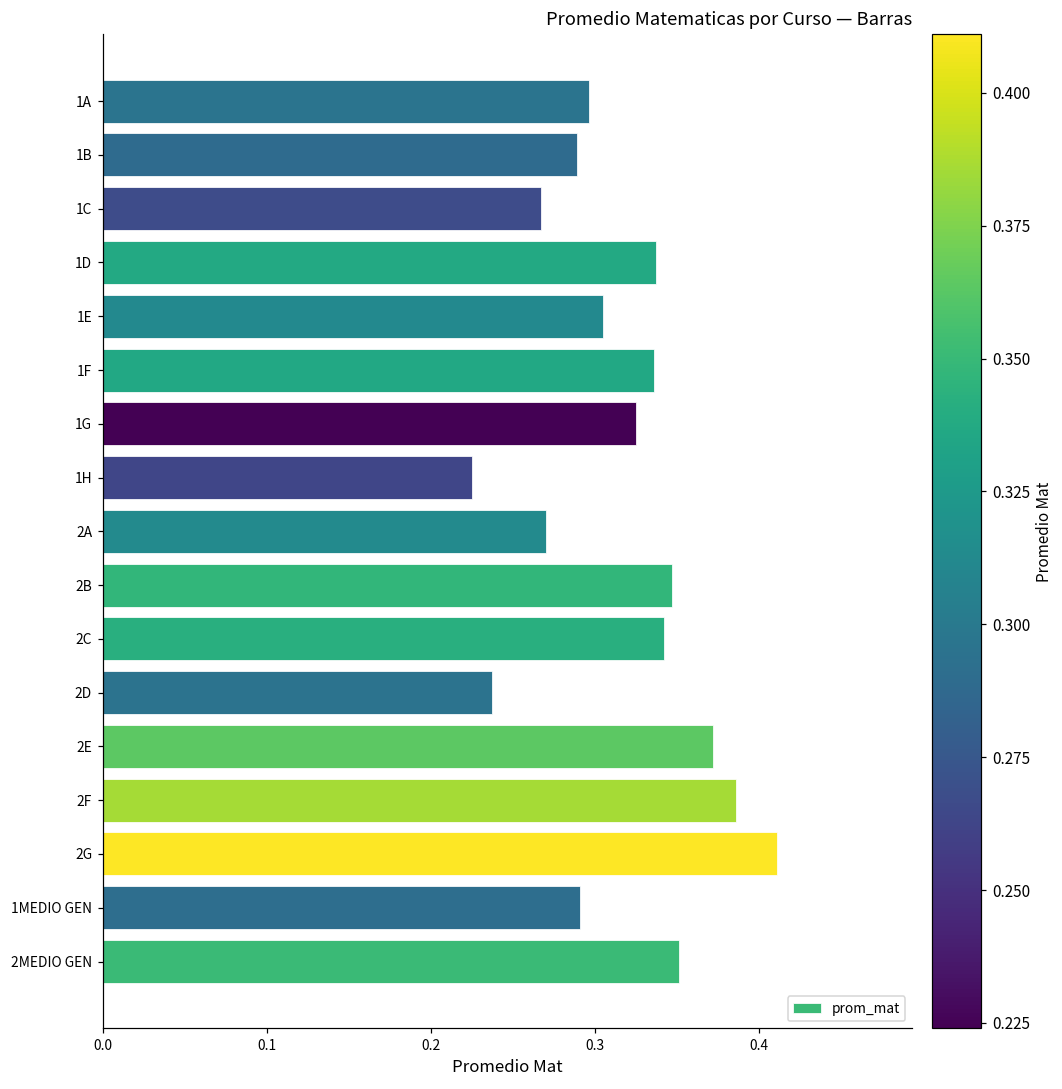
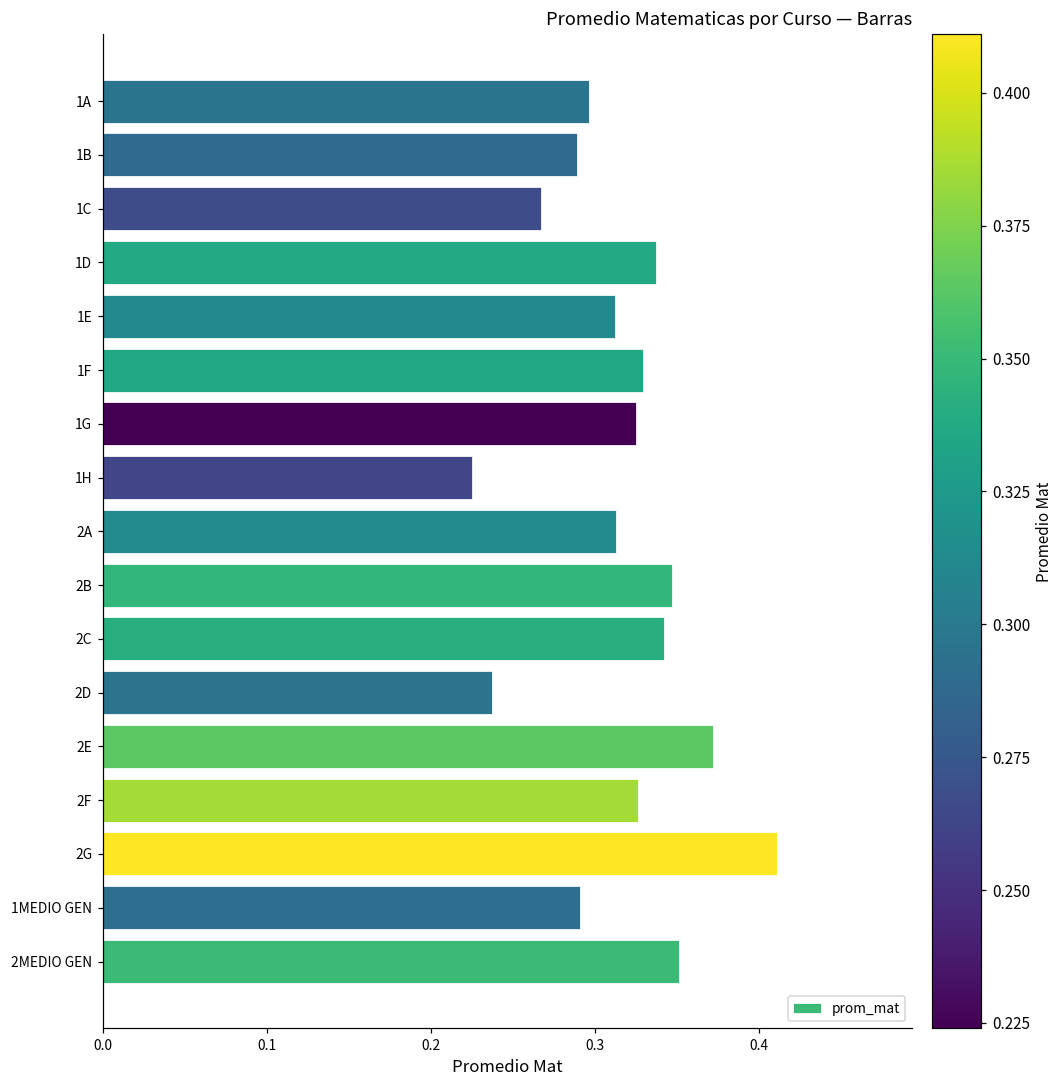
  {
    "1A": 0.296,
    "1B": 0.289,
    "1C": 0.267,
    "1D": 0.337,
-   "1E": 0.305,
-   "1F": 0.336,
+   "1E": 0.312,
+   "1F": 0.329,
    "1G": 0.325,
    "1H": 0.225,
-   "2A": 0.270,
+   "2A": 0.313,
    "2B": 0.347,
    "2C": 0.342,
    "2D": 0.237,
    "2E": 0.372,
-   "2F": 0.386,
+   "2F": 0.326,
    "2G": 0.411,
    "1MEDIO GEN": 0.291,
    "2MEDIO GEN": 0.351
  }
